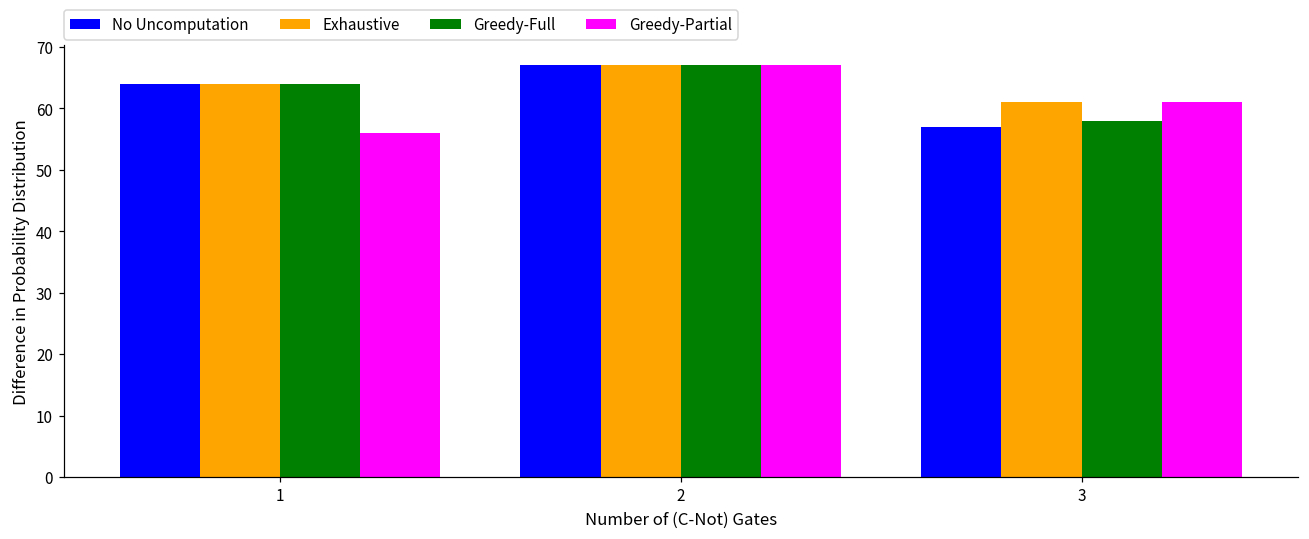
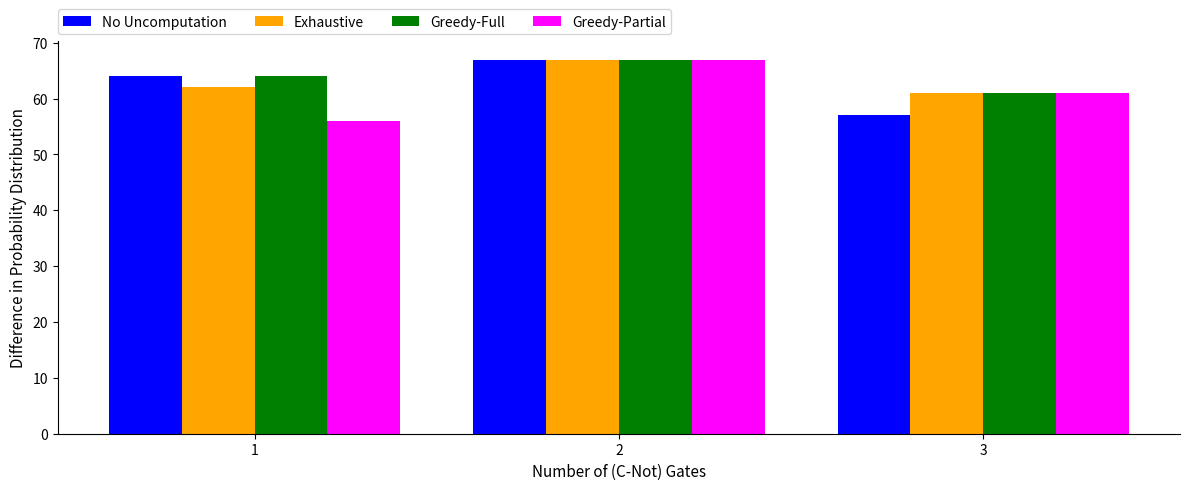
  {
    "No Uncomputation": {
      "1": 64,
      "2": 67,
      "3": 57
    },
    "Exhaustive": {
-     "1": 64,
+     "1": 62,
      "2": 67,
      "3": 61
    },
    "Greedy-Full": {
      "1": 64,
      "2": 67,
-     "3": 58
+     "3": 61
    },
    "Greedy-Partial": {
      "1": 56,
      "2": 67,
      "3": 61
    }
  }
